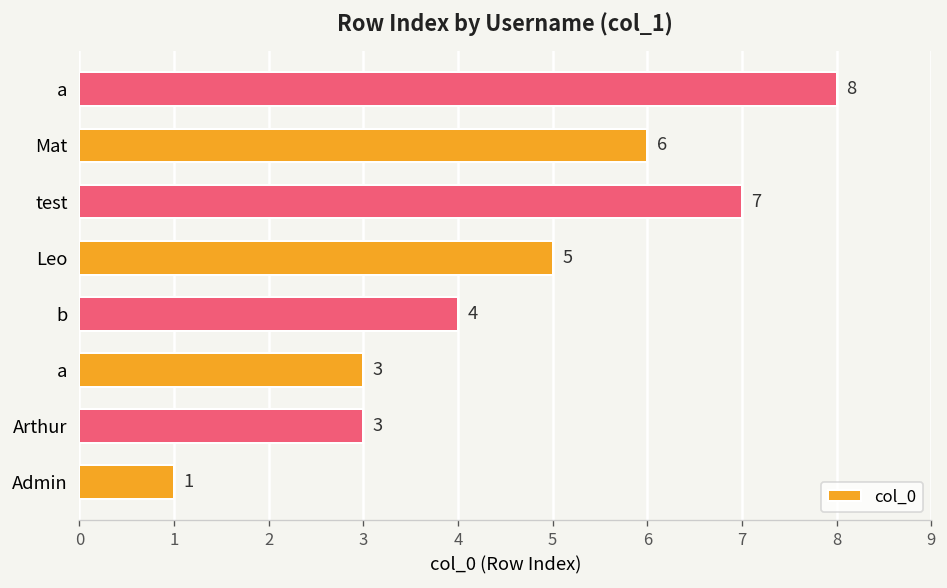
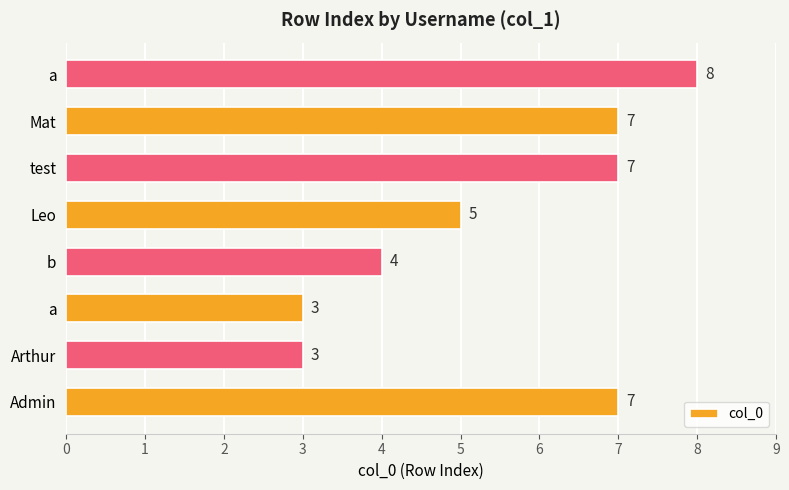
  {
-   "Mat": 6,
+   "Mat": 7,
    "test": 7,
    "Leo": 5,
    "b": 4,
    "Arthur": 3,
-   "Admin": 1
+   "Admin": 7
  }
